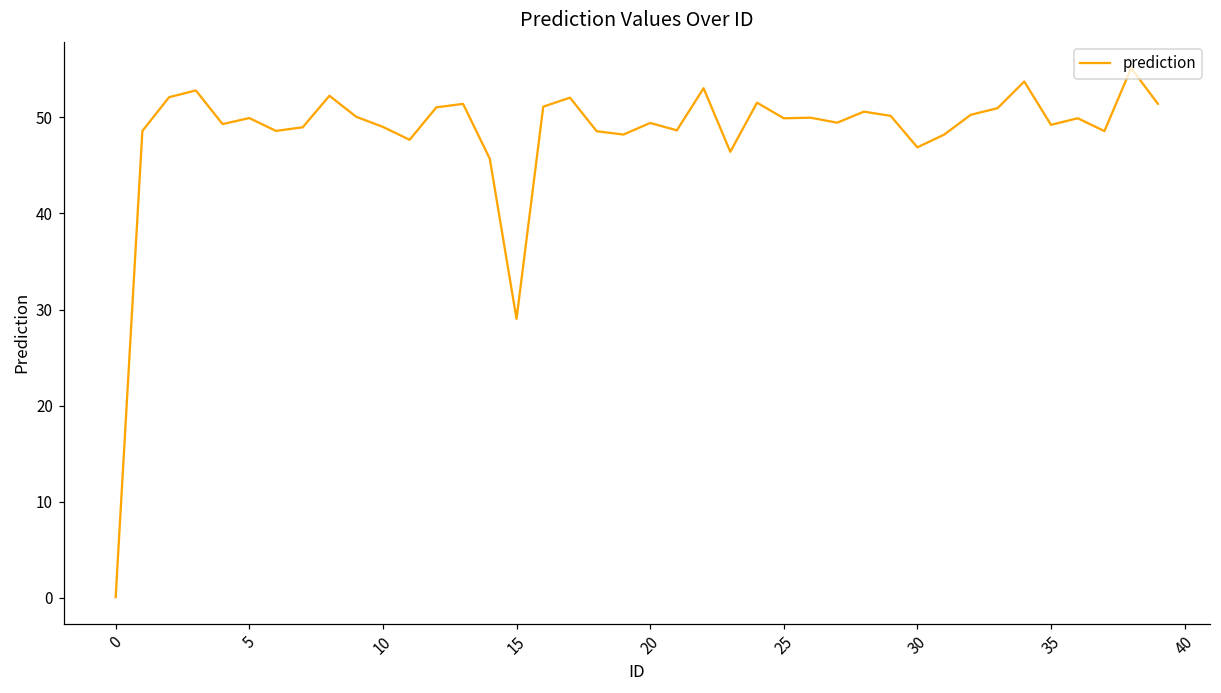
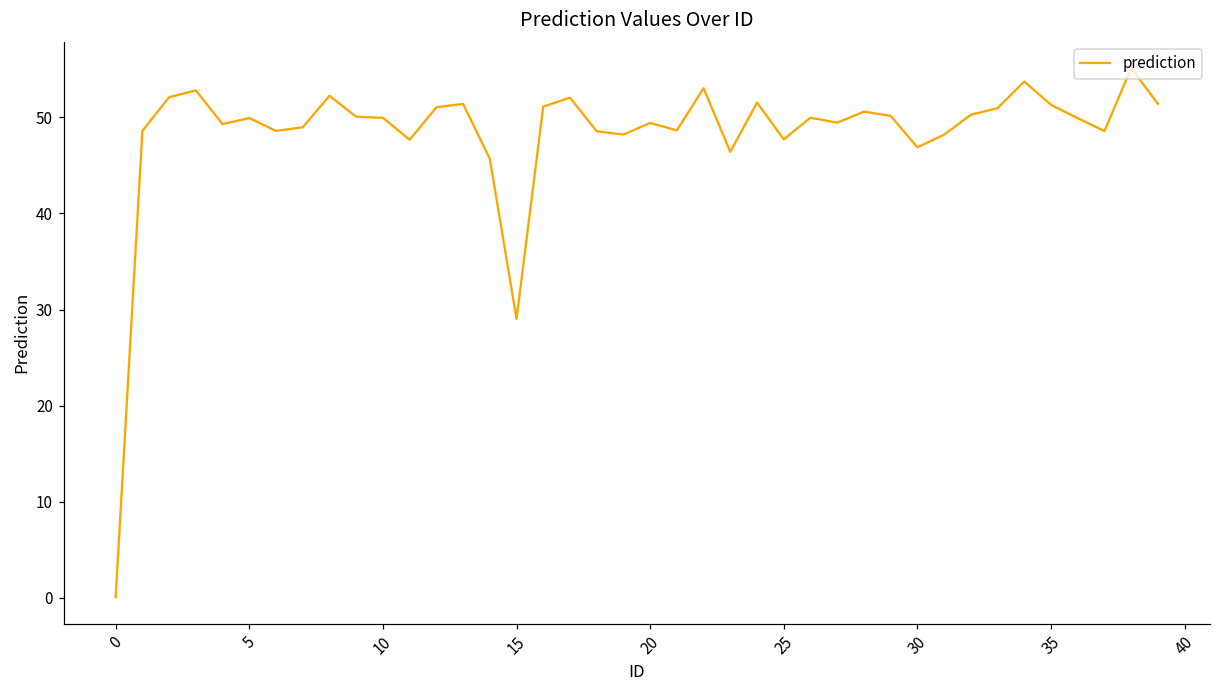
  {
    "0": 0,
    "5": 50,
-   "10": 49,
+   "10": 50,
    "15": 29,
    "20": 49,
-   "25": 50,
+   "25": 48,
    "30": 47,
-   "35": 49
+   "35": 51
  }
